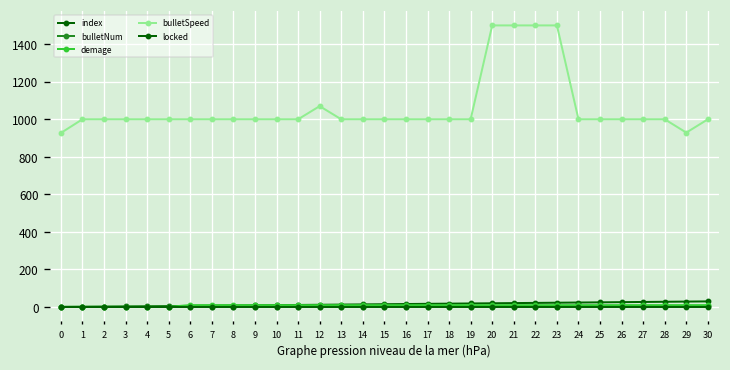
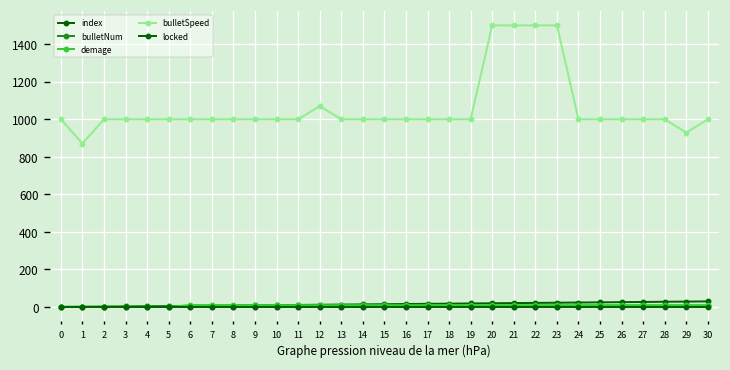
  {
    "bulletSpeed": {
-     "0": 930,
-     "1": 1000,
+     "0": 1000,
+     "1": 870,
      "2": 1000,
      "3": 1000,
      "4": 1000,
      "5": 1000,
      "6": 1000,
      "7": 1000,
      "8": 1000,
      "9": 1000,
      "10": 1000,
      "11": 1000,
      "12": 1070,
      "13": 1000,
      "14": 1000,
      "15": 1000,
      "16": 1000,
      "17": 1000,
      "18": 1000,
      "19": 1000,
      "20": 1500,
      "21": 1500,
      "22": 1500,
      "23": 1500,
      "24": 1000,
      "25": 1000,
      "26": 1000,
      "27": 1000,
      "28": 1000,
      "29": 930,
      "30": 1000
    }
  }
